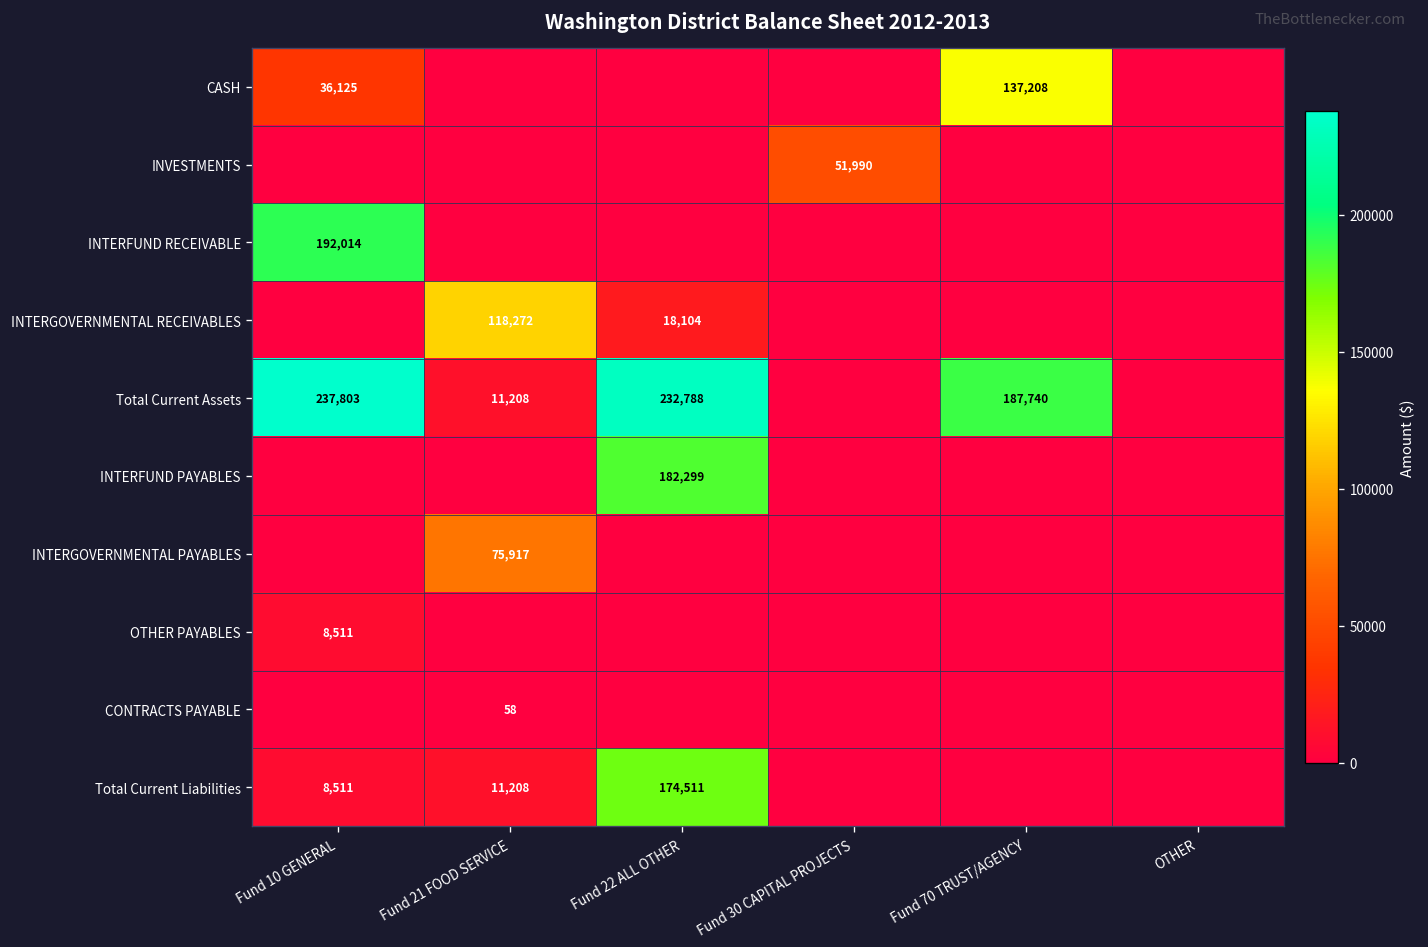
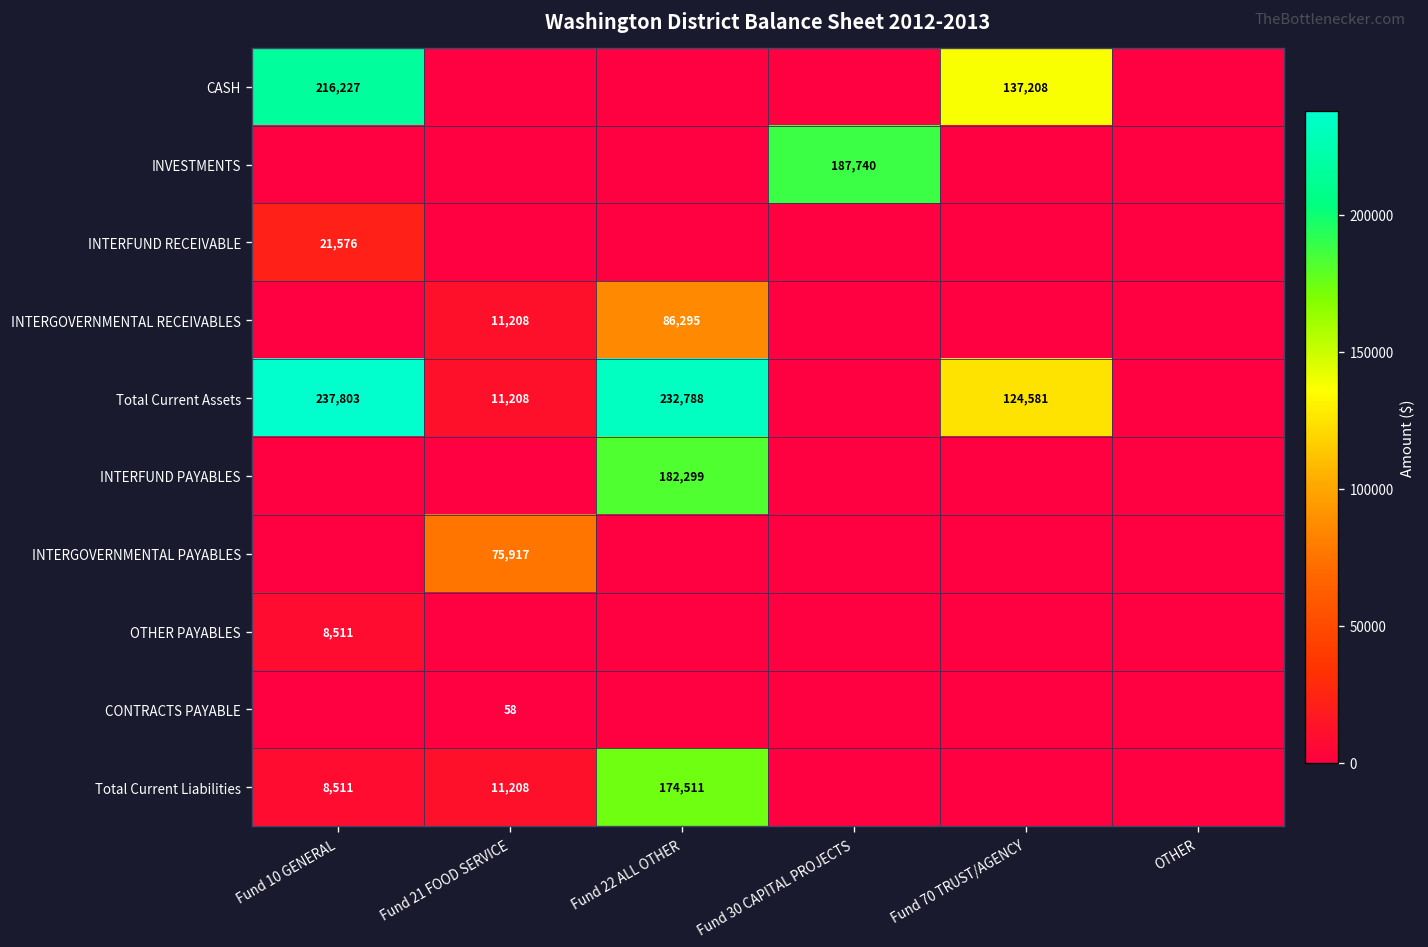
  {
    "CASH": {
-     "Fund 10 GENERAL": "36,125",
+     "Fund 10 GENERAL": "216,227",
      "Fund 70 TRUST/AGENCY": "137,208"
    },
    "INVESTMENTS": {
-     "Fund 30 CAPITAL PROJECTS": "51,990"
+     "Fund 30 CAPITAL PROJECTS": "187,740"
    },
    "INTERFUND RECEIVABLE": {
-     "Fund 10 GENERAL": "192,014"
+     "Fund 10 GENERAL": "21,576"
    },
    "INTERGOVERNMENTAL RECEIVABLES": {
-     "Fund 21 FOOD SERVICE": "118,272",
-     "Fund 22 ALL OTHER": "18,104"
+     "Fund 21 FOOD SERVICE": "11,208",
+     "Fund 22 ALL OTHER": "86,295"
    },
    "Total Current Assets": {
      "Fund 10 GENERAL": "237,803",
      "Fund 21 FOOD SERVICE": "11,208",
      "Fund 22 ALL OTHER": "232,788",
-     "Fund 70 TRUST/AGENCY": "187,740"
+     "Fund 70 TRUST/AGENCY": "124,581"
    },
    "INTERFUND PAYABLES": {
      "Fund 22 ALL OTHER": "182,299"
    },
    "INTERGOVERNMENTAL PAYABLES": {
      "Fund 21 FOOD SERVICE": "75,917"
    },
    "OTHER PAYABLES": {
      "Fund 10 GENERAL": "8,511"
    },
    "CONTRACTS PAYABLE": {
      "Fund 21 FOOD SERVICE": "58"
    },
    "Total Current Liabilities": {
      "Fund 10 GENERAL": "8,511",
      "Fund 21 FOOD SERVICE": "11,208",
      "Fund 22 ALL OTHER": "174,511"
    }
  }
